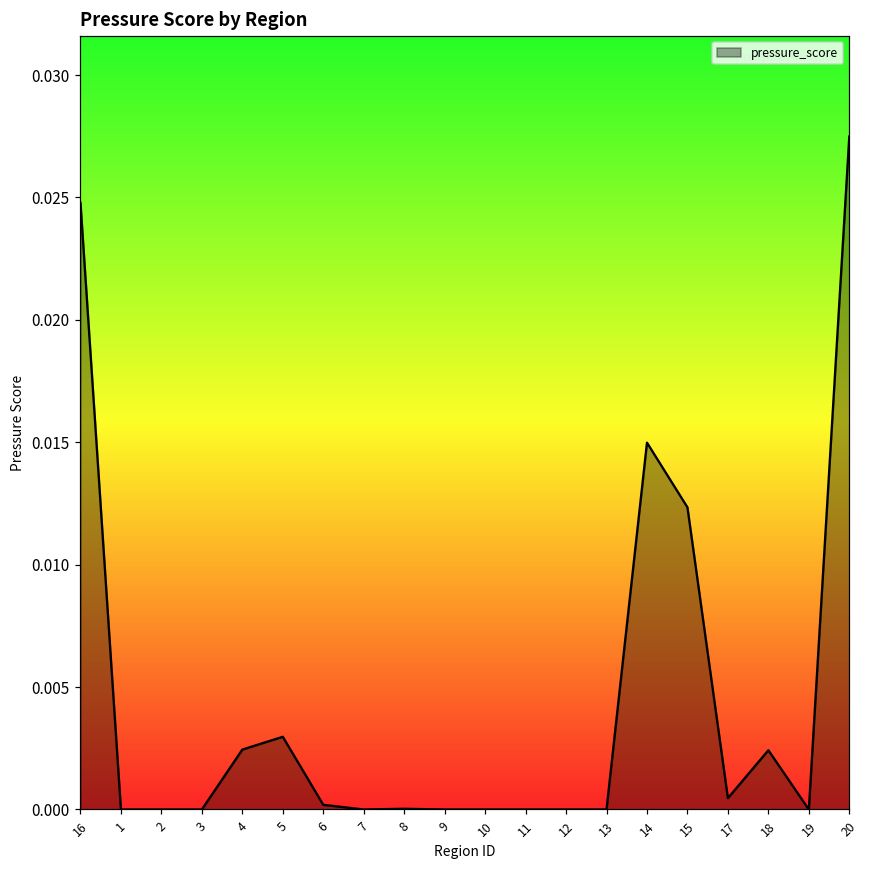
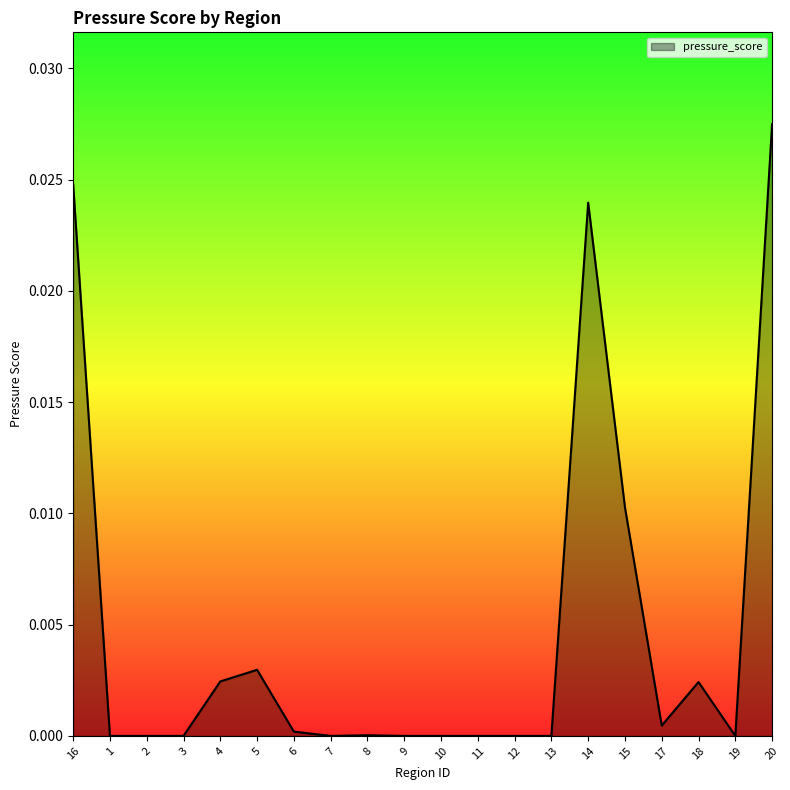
  {
    "16": 0.0248,
    "1": 0.0000,
    "2": 0.0000,
    "3": 0.0000,
    "4": 0.0024,
    "5": 0.0030,
    "6": 0.0002,
    "7": 0.0000,
    "8": 0.0000,
    "9": 0.0000,
    "10": 0.0000,
    "11": 0.0000,
    "12": 0.0000,
    "13": 0.0000,
-   "14": 0.0150,
-   "15": 0.0123,
+   "14": 0.0240,
+   "15": 0.0103,
    "17": 0.0005,
    "18": 0.0024,
    "19": 0.0000,
    "20": 0.0275
  }
